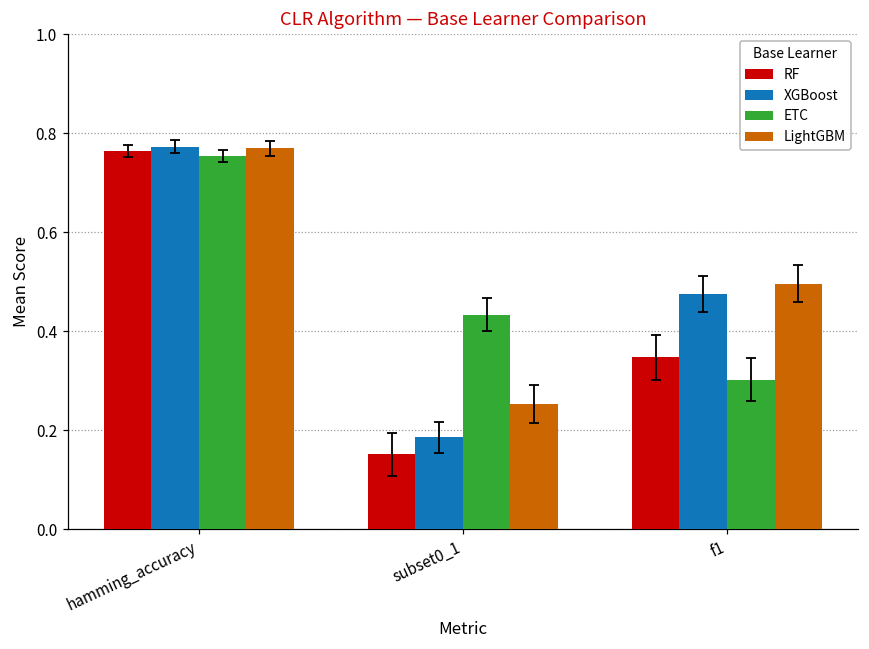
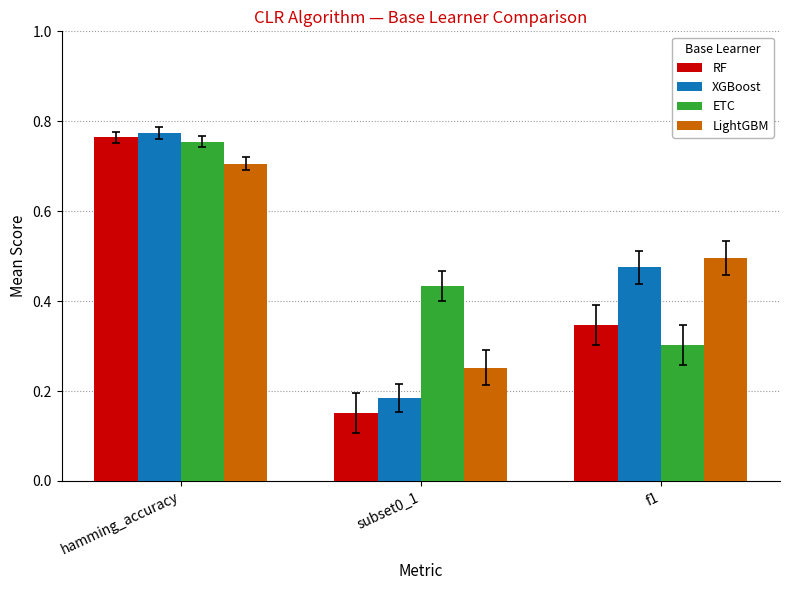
  {
    "RF": {
      "hamming_accuracy": 0.76,
      "subset0_1": 0.15,
      "f1": 0.35
    },
    "ETC": {
      "hamming_accuracy": 0.75,
      "subset0_1": 0.43,
      "f1": 0.30
    },
    "LightGBM": {
-     "hamming_accuracy": 0.77,
+     "hamming_accuracy": 0.71,
      "subset0_1": 0.25,
      "f1": 0.50
    }
  }
